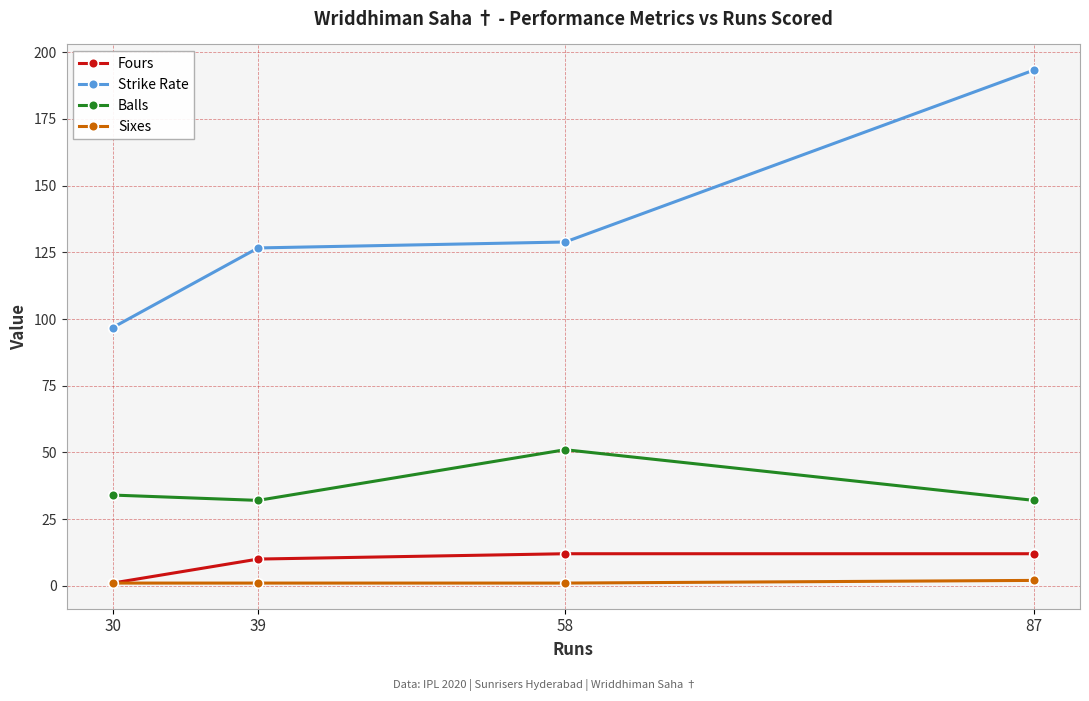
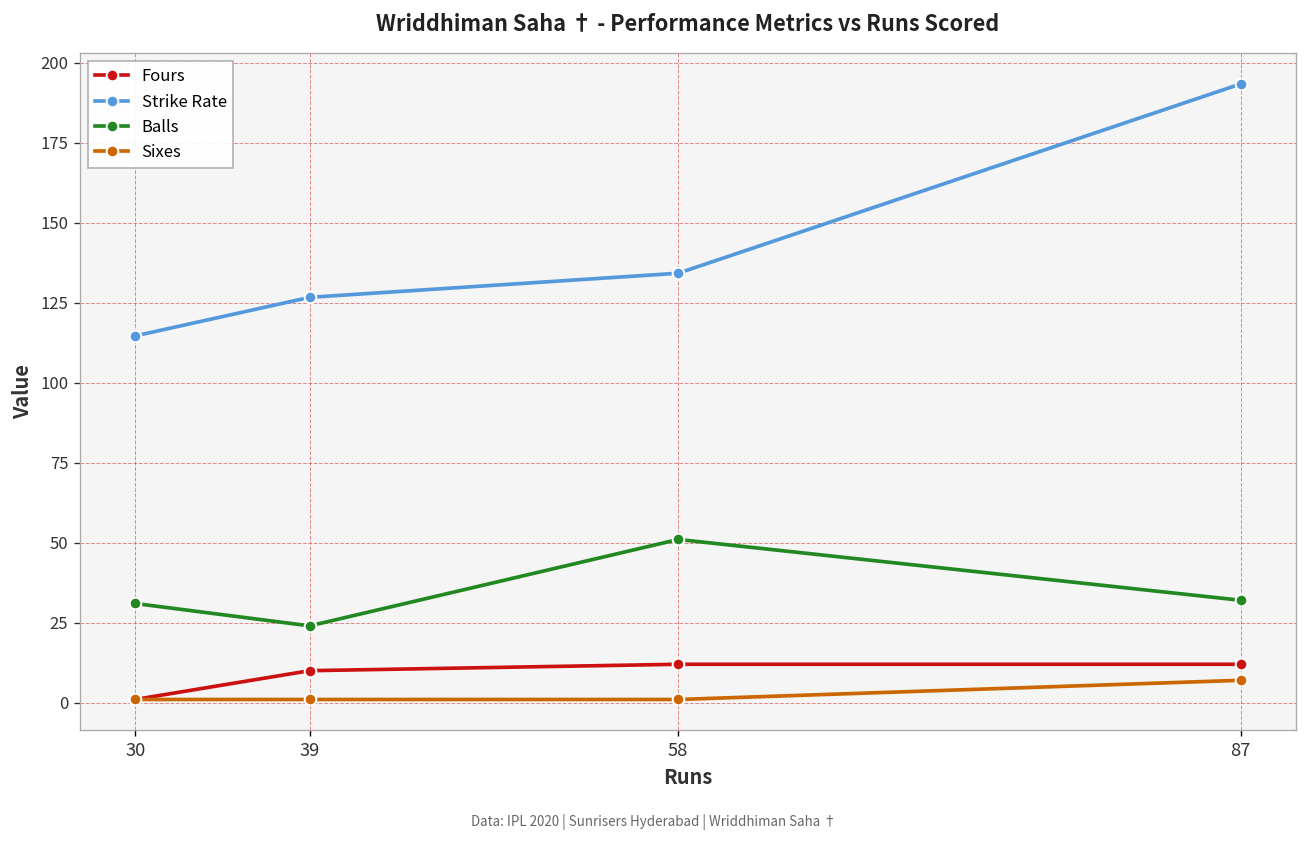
  {
    "Fours": {
      "39": 10,
      "58": 12,
      "87": 12
    },
    "Strike Rate": {
-     "30": 97,
+     "30": 115,
      "39": 127,
-     "58": 129,
+     "58": 134,
      "87": 193
    },
    "Balls": {
-     "30": 34,
-     "39": 32,
+     "30": 31,
+     "39": 24,
      "58": 51,
      "87": 32
    },
    "Sixes": {
      "39": 1,
      "58": 1,
-     "87": 2
+     "87": 7
    }
  }
